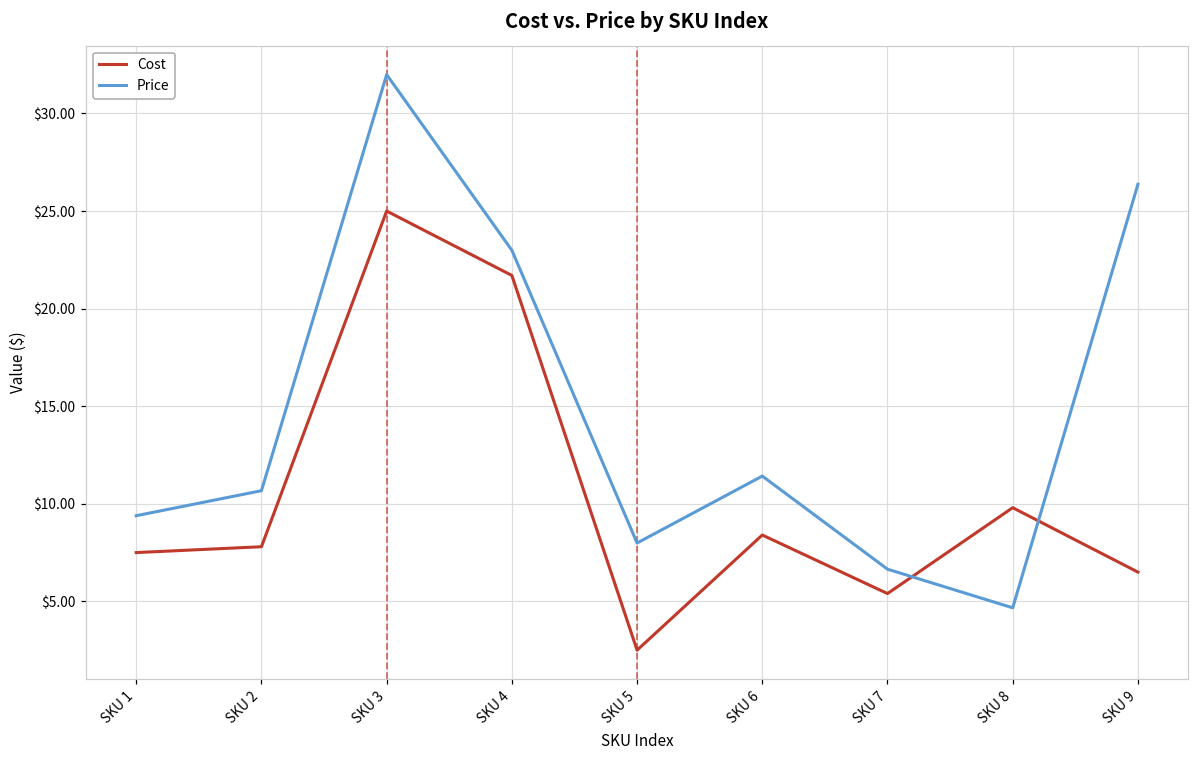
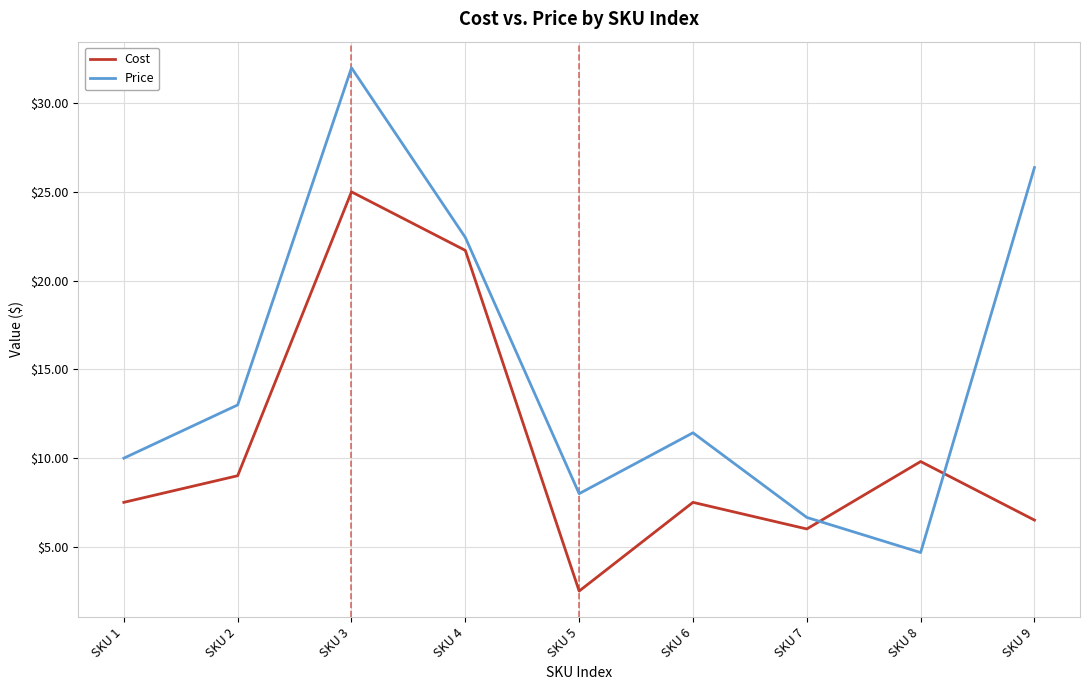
  {
    "Cost": {
      "SKU 1": "$7.5",
-     "SKU 2": "$7.8",
+     "SKU 2": "$9.0",
      "SKU 3": "$25.0",
      "SKU 4": "$21.7",
      "SKU 5": "$2.5",
-     "SKU 6": "$8.4",
-     "SKU 7": "$5.4",
+     "SKU 6": "$7.5",
+     "SKU 7": "$6.0",
      "SKU 8": "$9.8",
      "SKU 9": "$6.5"
    },
    "Price": {
-     "SKU 1": "$9.4",
-     "SKU 2": "$10.7",
+     "SKU 1": "$10.0",
+     "SKU 2": "$13.0",
      "SKU 3": "$32.0",
-     "SKU 4": "$23.0",
+     "SKU 4": "$22.4",
      "SKU 5": "$8.0",
      "SKU 6": "$11.4",
      "SKU 7": "$6.7",
      "SKU 8": "$4.7",
      "SKU 9": "$26.4"
    }
  }
